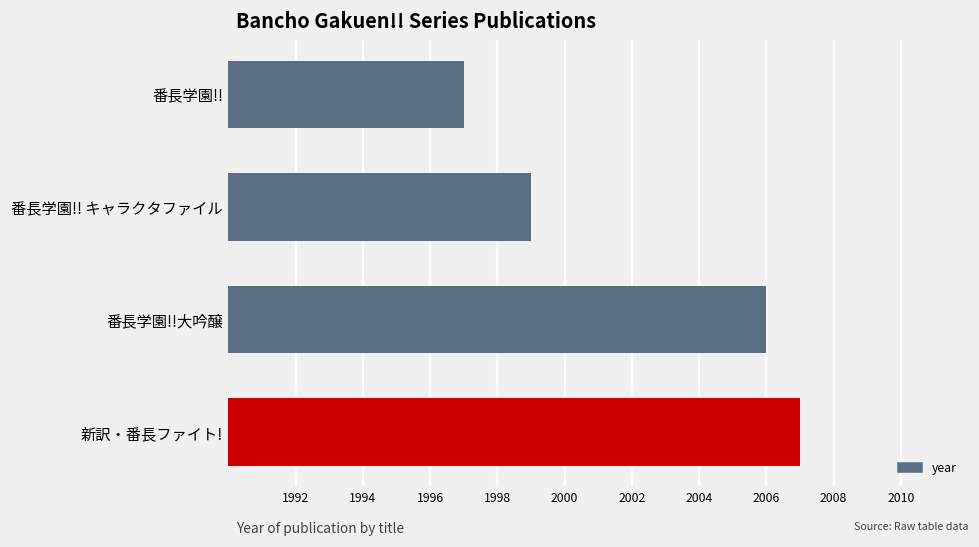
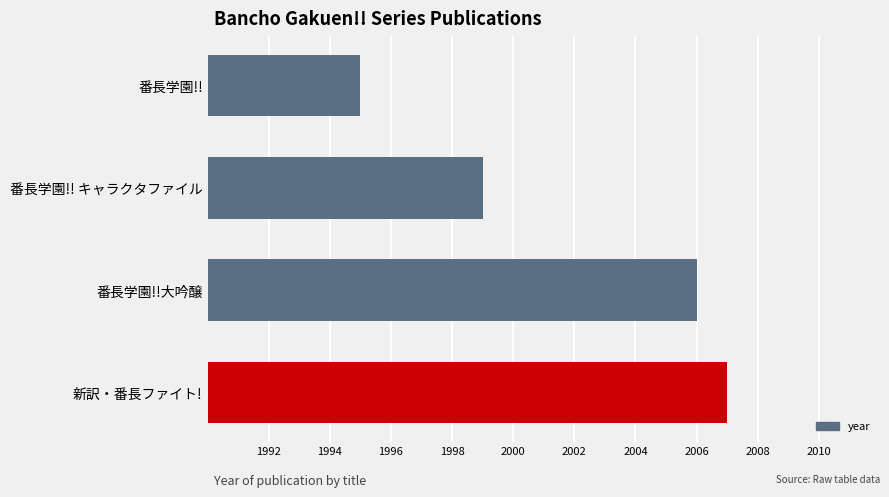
  {
-   "番長学園!!": 1997,
+   "番長学園!!": 1995,
    "番長学園!! キャラクタファイル": 1999,
    "番長学園!!大吟醸": 2006,
    "新訳・番長ファイト!": 2007
  }
